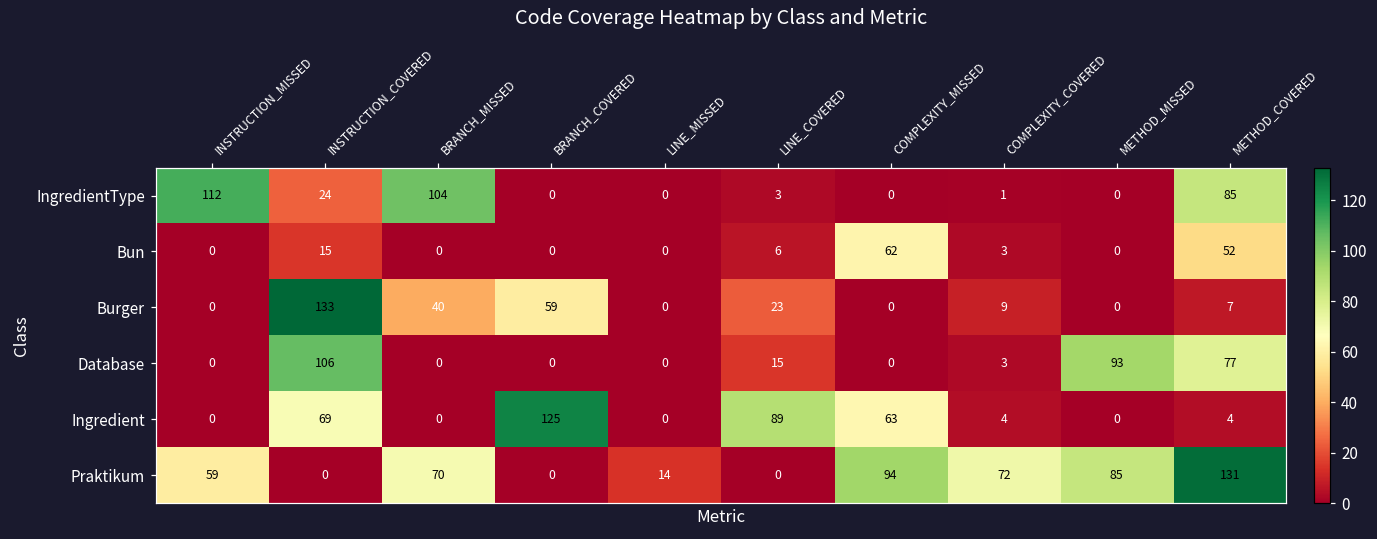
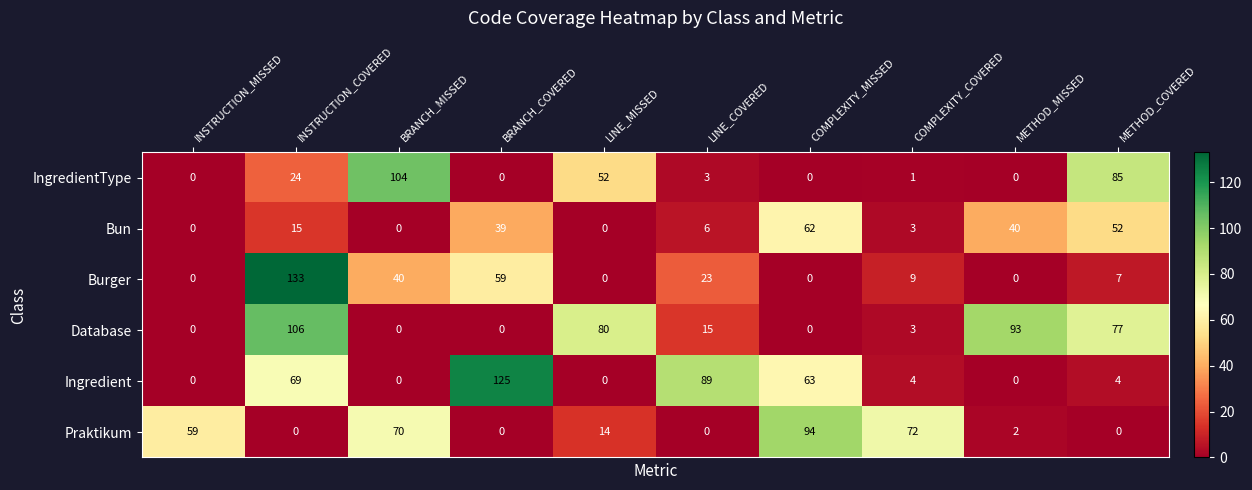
  {
    "IngredientType": {
-     "INSTRUCTION_MISSED": 112,
+     "INSTRUCTION_MISSED": 0,
      "INSTRUCTION_COVERED": 24,
      "BRANCH_MISSED": 104,
      "BRANCH_COVERED": 0,
-     "LINE_MISSED": 0,
+     "LINE_MISSED": 52,
      "LINE_COVERED": 3,
      "COMPLEXITY_MISSED": 0,
      "COMPLEXITY_COVERED": 1,
      "METHOD_MISSED": 0,
      "METHOD_COVERED": 85
    },
    "Bun": {
      "INSTRUCTION_MISSED": 0,
      "INSTRUCTION_COVERED": 15,
      "BRANCH_MISSED": 0,
-     "BRANCH_COVERED": 0,
+     "BRANCH_COVERED": 39,
      "LINE_MISSED": 0,
      "LINE_COVERED": 6,
      "COMPLEXITY_MISSED": 62,
      "COMPLEXITY_COVERED": 3,
-     "METHOD_MISSED": 0,
+     "METHOD_MISSED": 40,
      "METHOD_COVERED": 52
    },
    "Burger": {
      "INSTRUCTION_MISSED": 0,
      "INSTRUCTION_COVERED": 133,
      "BRANCH_MISSED": 40,
      "BRANCH_COVERED": 59,
      "LINE_MISSED": 0,
      "LINE_COVERED": 23,
      "COMPLEXITY_MISSED": 0,
      "COMPLEXITY_COVERED": 9,
      "METHOD_MISSED": 0,
      "METHOD_COVERED": 7
    },
    "Database": {
      "INSTRUCTION_MISSED": 0,
      "INSTRUCTION_COVERED": 106,
      "BRANCH_MISSED": 0,
      "BRANCH_COVERED": 0,
-     "LINE_MISSED": 0,
+     "LINE_MISSED": 80,
      "LINE_COVERED": 15,
      "COMPLEXITY_MISSED": 0,
      "COMPLEXITY_COVERED": 3,
      "METHOD_MISSED": 93,
      "METHOD_COVERED": 77
    },
    "Ingredient": {
      "INSTRUCTION_MISSED": 0,
      "INSTRUCTION_COVERED": 69,
      "BRANCH_MISSED": 0,
      "BRANCH_COVERED": 125,
      "LINE_MISSED": 0,
      "LINE_COVERED": 89,
      "COMPLEXITY_MISSED": 63,
      "COMPLEXITY_COVERED": 4,
      "METHOD_MISSED": 0,
      "METHOD_COVERED": 4
    },
    "Praktikum": {
      "INSTRUCTION_MISSED": 59,
      "INSTRUCTION_COVERED": 0,
      "BRANCH_MISSED": 70,
      "BRANCH_COVERED": 0,
      "LINE_MISSED": 14,
      "LINE_COVERED": 0,
      "COMPLEXITY_MISSED": 94,
      "COMPLEXITY_COVERED": 72,
-     "METHOD_MISSED": 85,
-     "METHOD_COVERED": 131
+     "METHOD_MISSED": 2,
+     "METHOD_COVERED": 0
    }
  }
